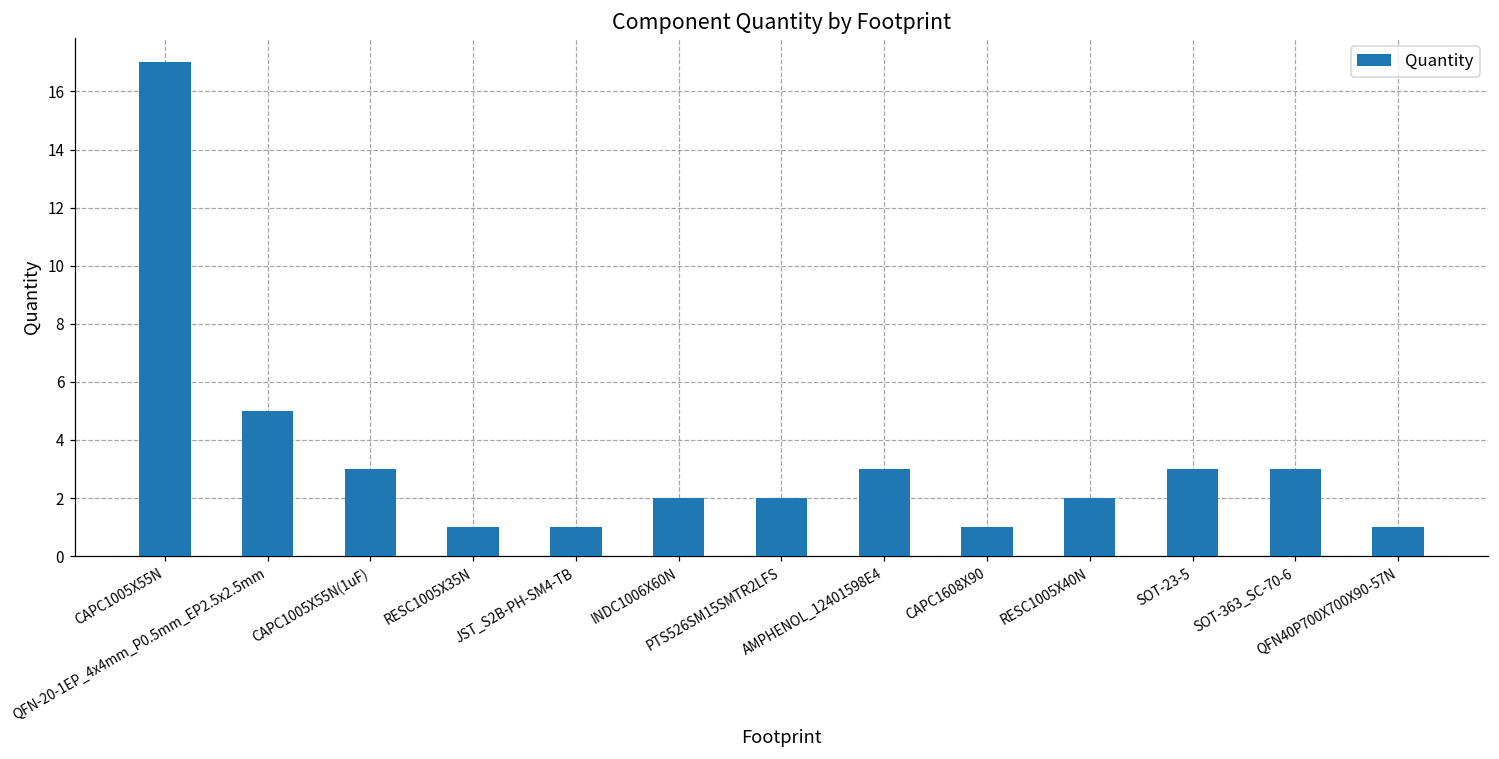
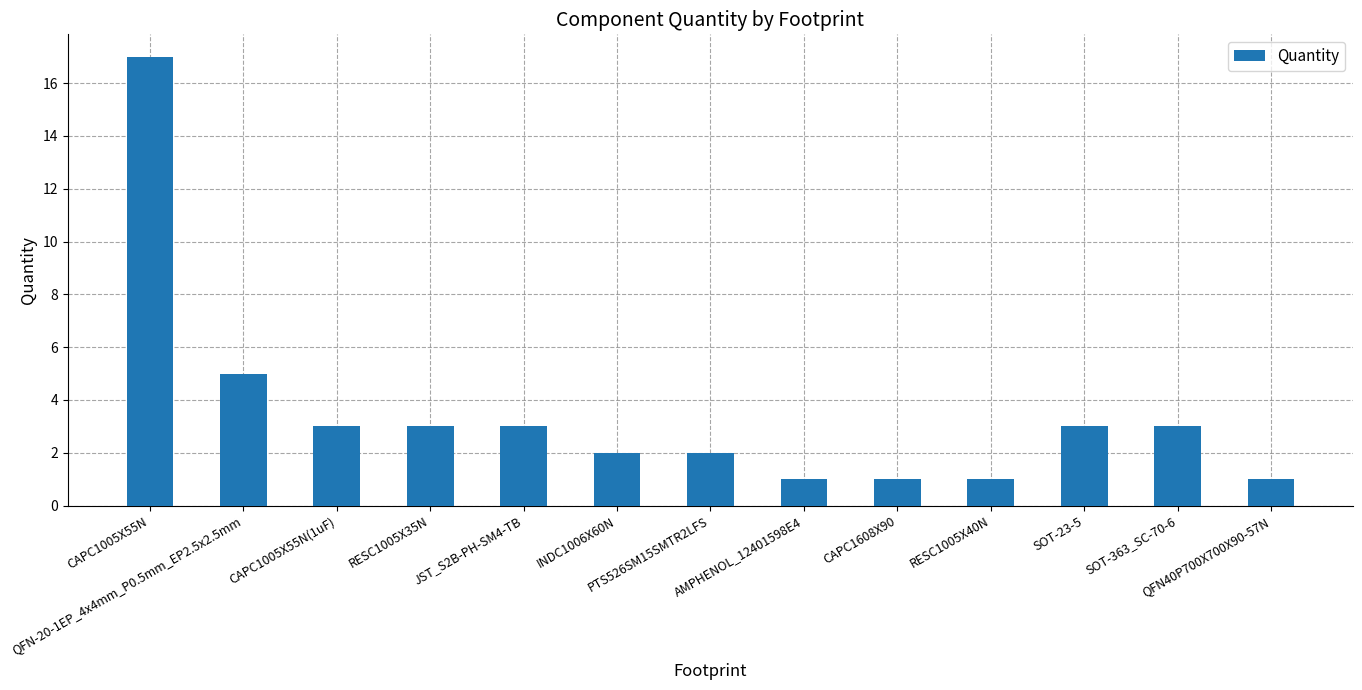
  {
    "CAPC1005X55N": 17,
    "QFN-20-1EP_4x4mm_P0.5mm_EP2.5x2.5mm": 5,
    "CAPC1005X55N(1uF)": 3,
-   "RESC1005X35N": 1,
-   "JST_S2B-PH-SM4-TB": 1,
+   "RESC1005X35N": 3,
+   "JST_S2B-PH-SM4-TB": 3,
    "INDC1006X60N": 2,
    "PTS526SM15SMTR2LFS": 2,
-   "AMPHENOL_12401598E4": 3,
+   "AMPHENOL_12401598E4": 1,
    "CAPC1608X90": 1,
-   "RESC1005X40N": 2,
+   "RESC1005X40N": 1,
    "SOT-23-5": 3,
    "SOT-363_SC-70-6": 3,
    "QFN40P700X700X90-57N": 1
  }
